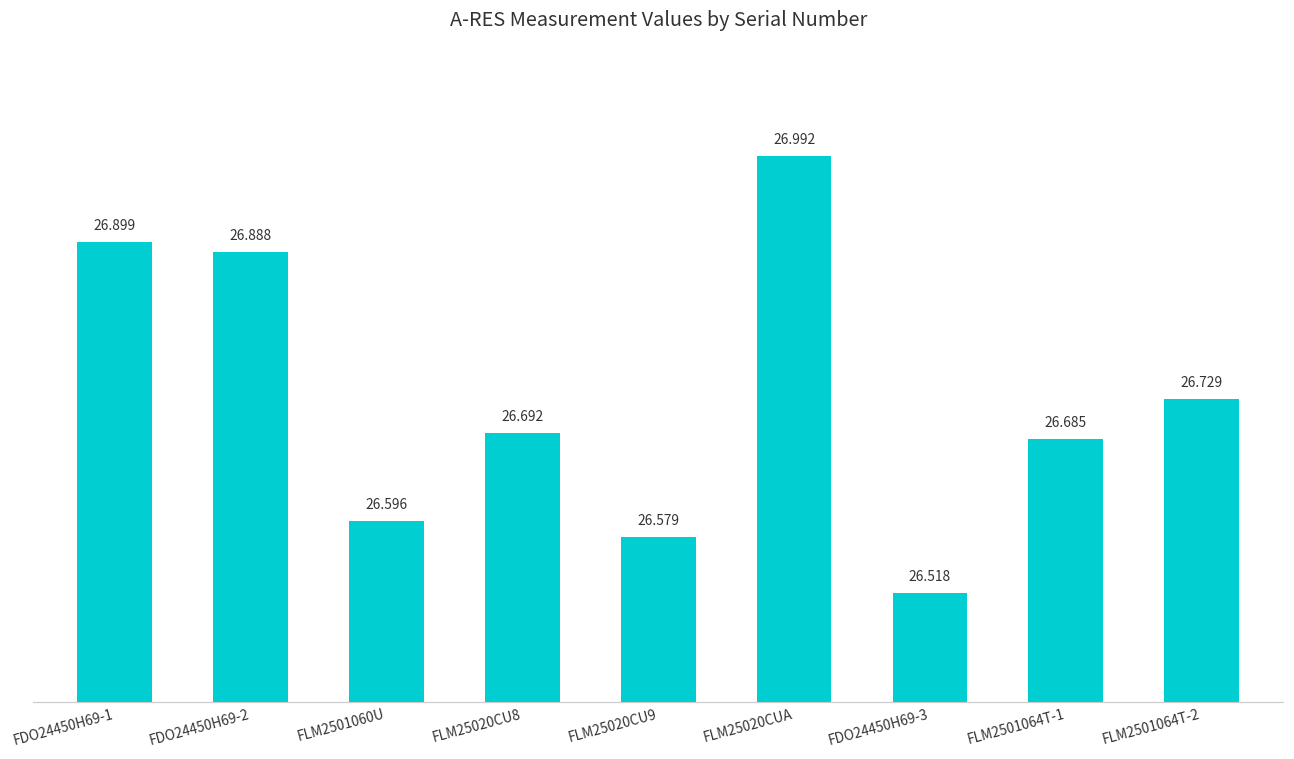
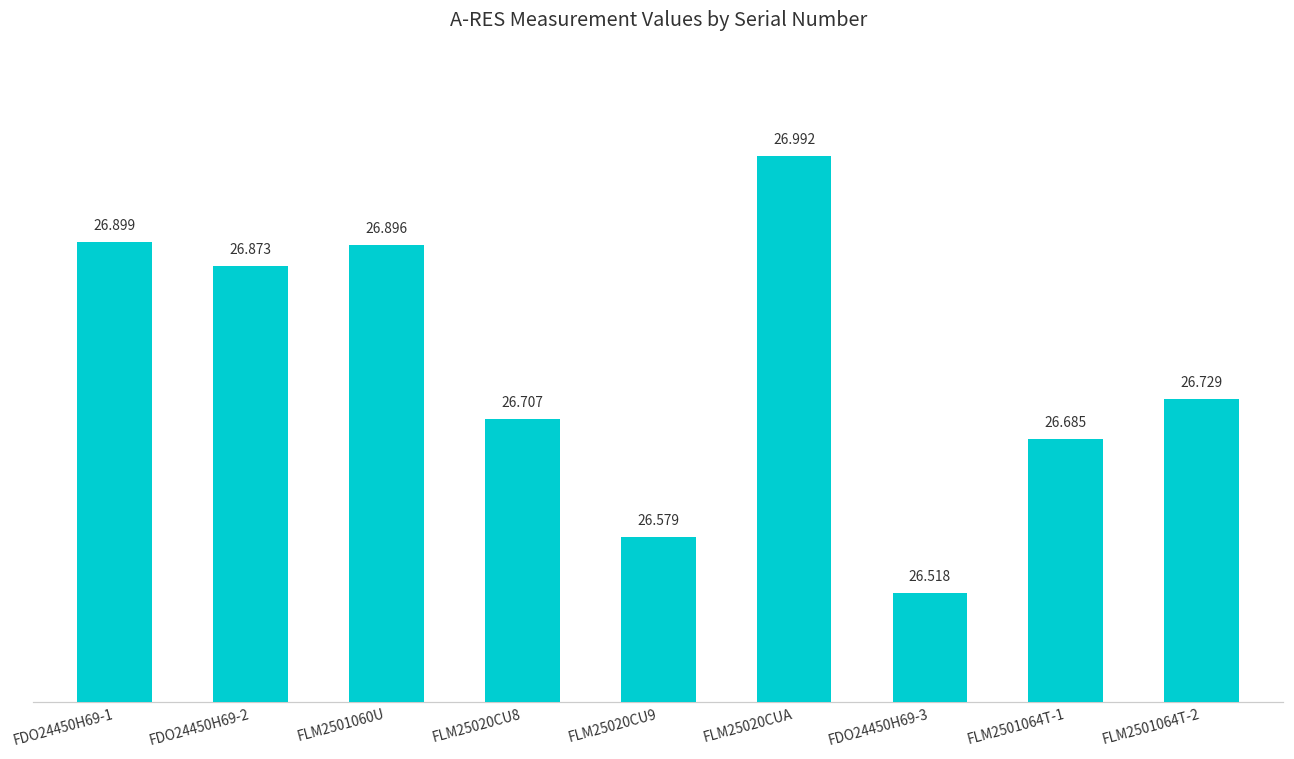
  {
    "FDO24450H69-1": 26.899,
-   "FDO24450H69-2": 26.888,
-   "FLM2501060U": 26.596,
-   "FLM25020CU8": 26.692,
+   "FDO24450H69-2": 26.873,
+   "FLM2501060U": 26.896,
+   "FLM25020CU8": 26.707,
    "FLM25020CU9": 26.579,
    "FLM25020CUA": 26.992,
    "FDO24450H69-3": 26.518,
    "FLM2501064T-1": 26.685,
    "FLM2501064T-2": 26.729
  }
